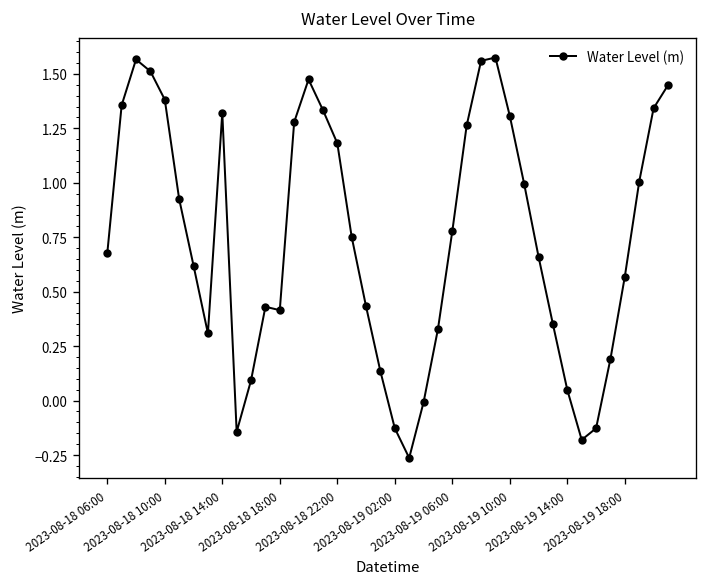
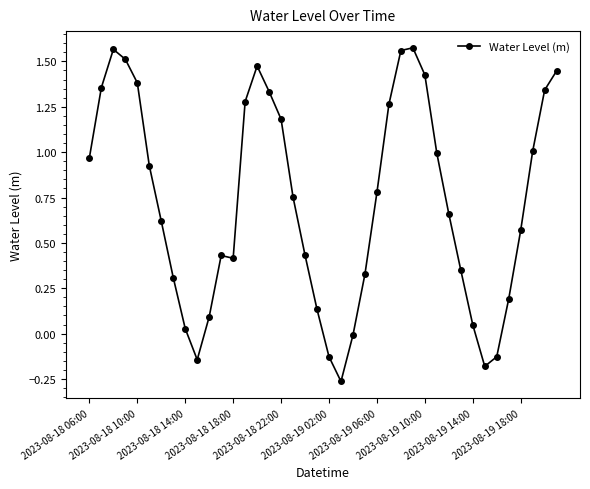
  {
-   "2023-08-18 06:00": 0.68,
+   "2023-08-18 06:00": 0.97,
    "2023-08-18 10:00": 1.38,
-   "2023-08-18 14:00": 1.32,
+   "2023-08-18 14:00": 0.03,
    "2023-08-18 18:00": 0.42,
    "2023-08-18 22:00": 1.18,
    "2023-08-19 02:00": -0.13,
    "2023-08-19 06:00": 0.78,
-   "2023-08-19 10:00": 1.31,
+   "2023-08-19 10:00": 1.43,
    "2023-08-19 14:00": 0.05,
    "2023-08-19 18:00": 0.57
  }
